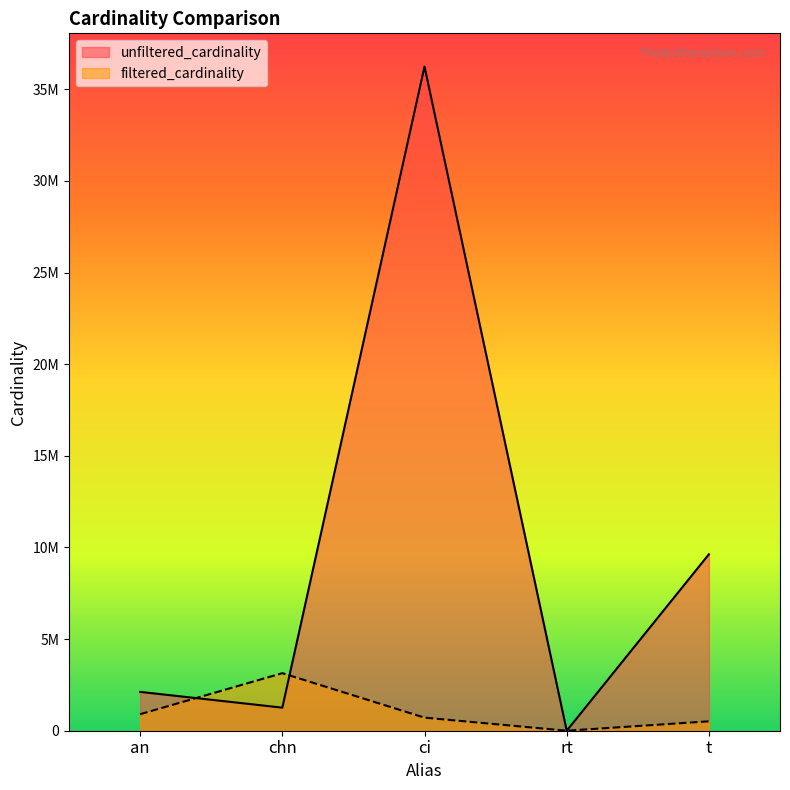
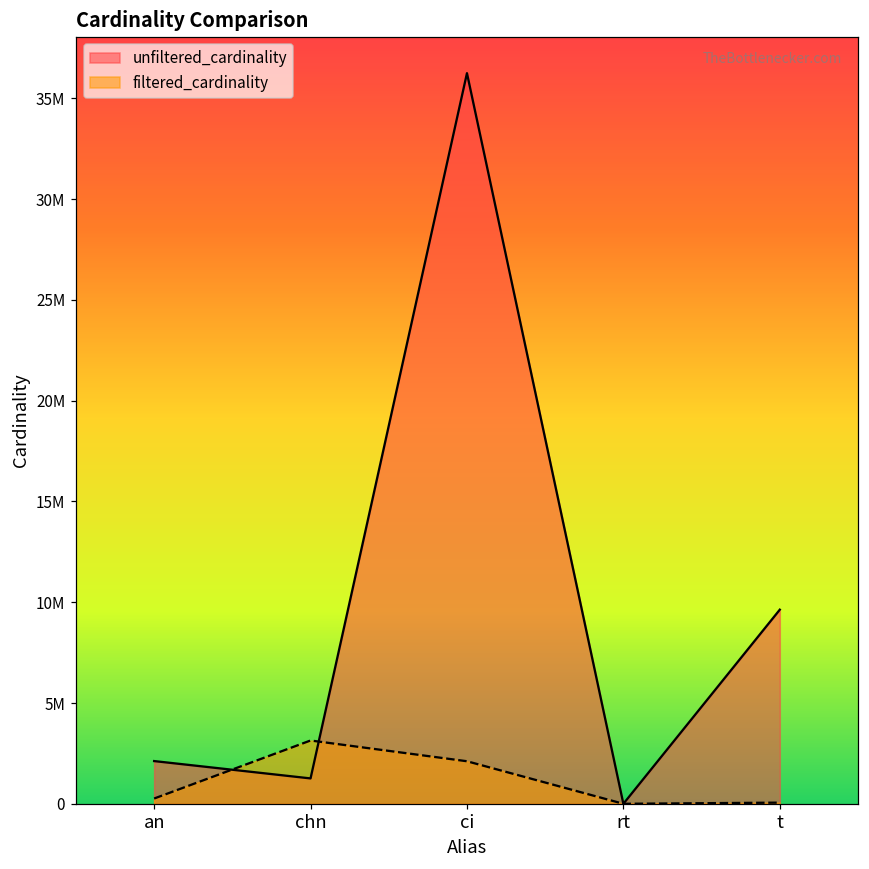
  {
    "unfiltered_cardinality": {
      "an": 2100000,
      "chn": 1300000,
      "ci": 36200000,
      "t": 9600000
    },
    "filtered_cardinality": {
-     "an": 900000,
+     "an": 300000,
      "chn": 3100000,
-     "ci": 700000,
-     "t": 500000
+     "ci": 2100000,
+     "t": 100000
    }
  }
